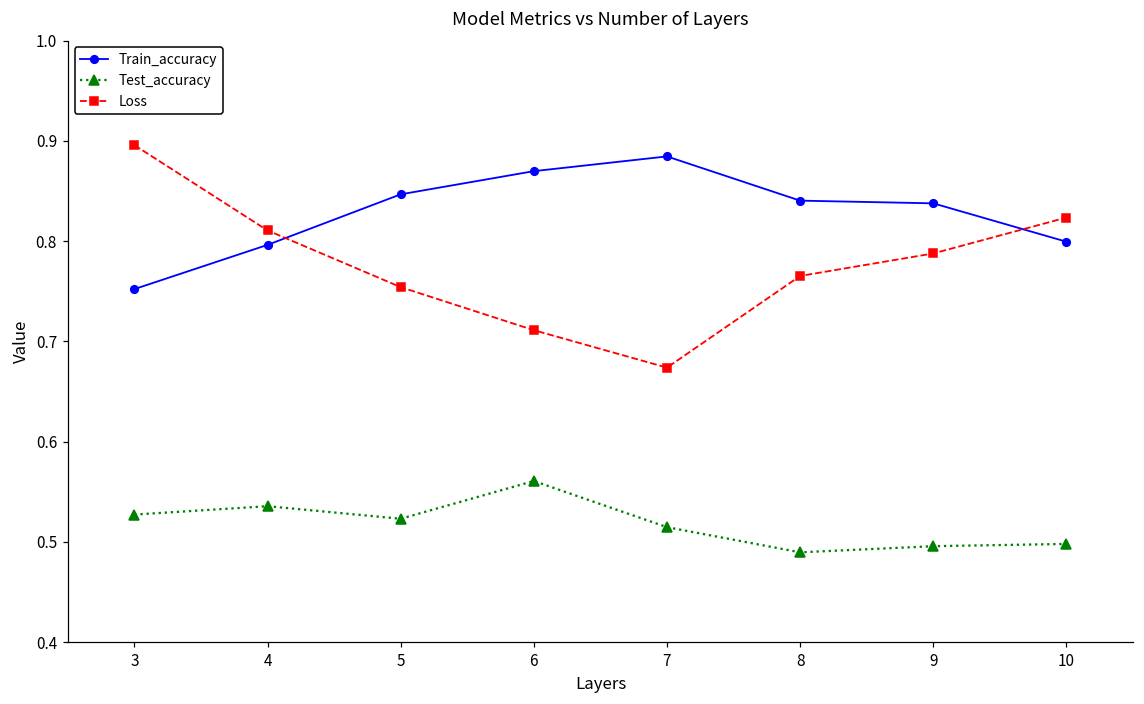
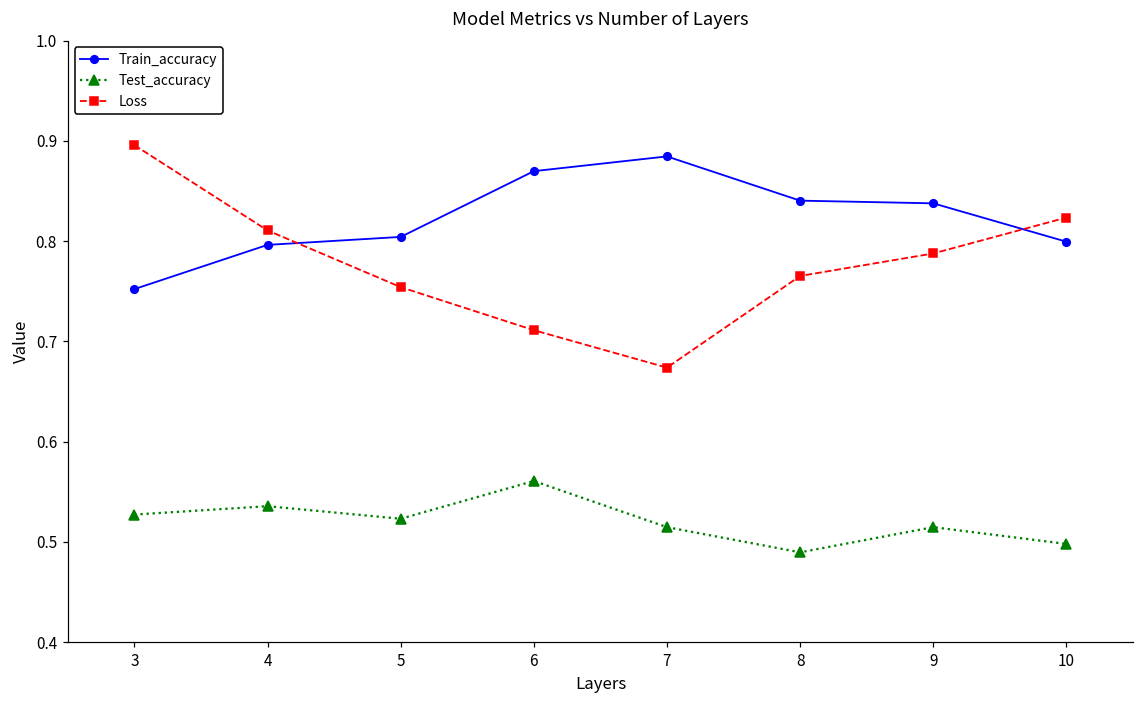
  {
    "Train_accuracy": {
      "3": 0.75,
      "4": 0.80,
-     "5": 0.85,
+     "5": 0.80,
      "6": 0.87,
      "7": 0.88,
      "8": 0.84,
      "9": 0.84,
      "10": 0.80
    },
    "Test_accuracy": {
      "3": 0.53,
      "4": 0.54,
      "5": 0.52,
      "6": 0.56,
      "7": 0.51,
      "8": 0.49,
-     "9": 0.50,
+     "9": 0.51,
      "10": 0.50
    },
    "Loss": {
      "3": 0.90,
      "4": 0.81,
      "5": 0.75,
      "6": 0.71,
      "7": 0.67,
      "8": 0.77,
      "9": 0.79,
      "10": 0.82
    }
  }
